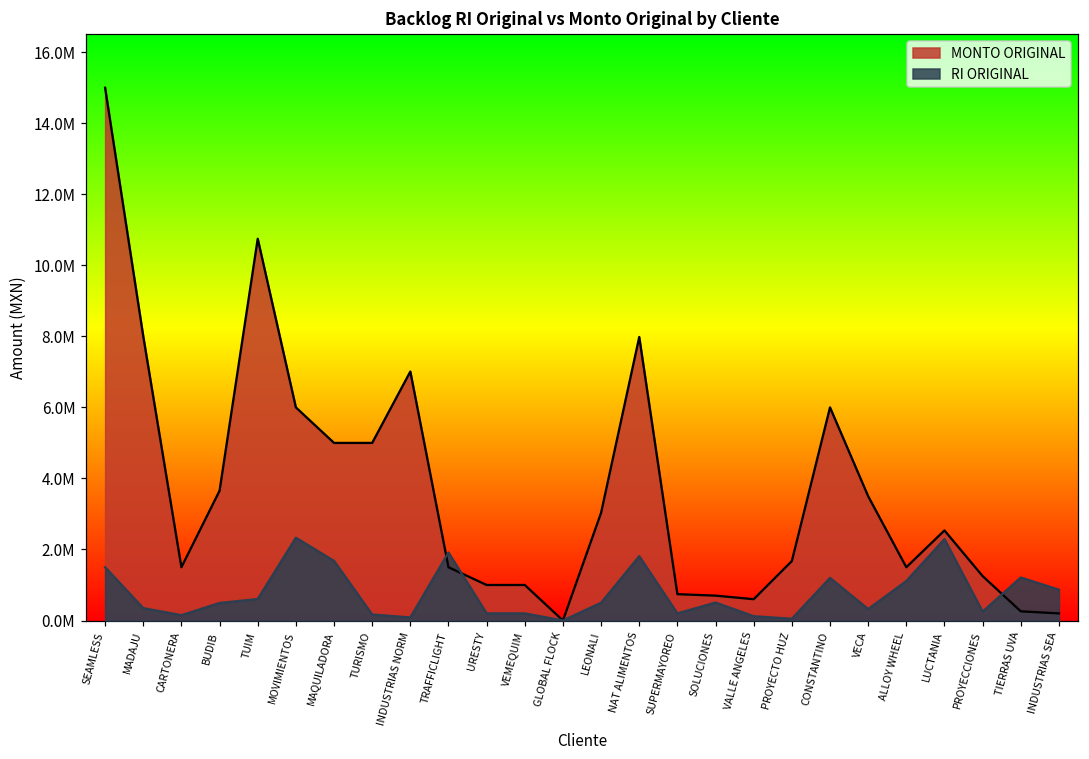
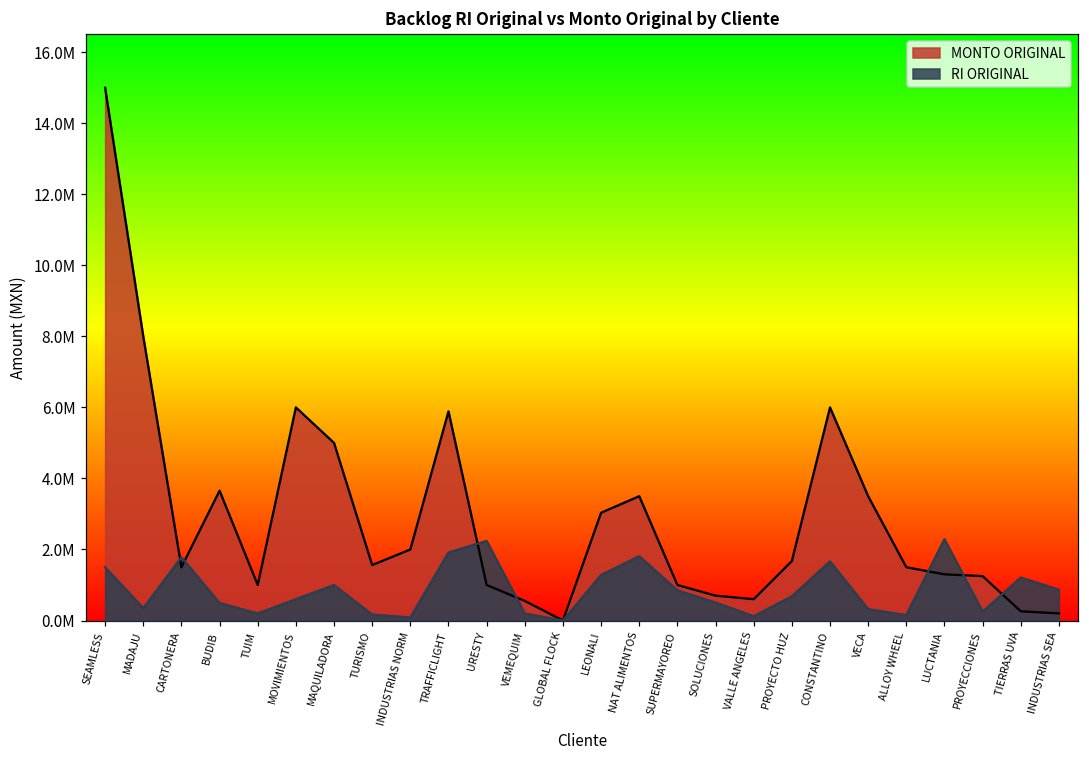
  {
    "MONTO ORIGINAL": {
      "SEAMLESS": 15000000,
      "MADAJU": 8000000,
      "CARTONERA": 1500000,
      "BUDIB": 3700000,
-     "TUIM": 10700000,
+     "TUIM": 1000000,
      "MOVIMIENTOS": 6000000,
      "MAQUILADORA": 5000000,
-     "TURISMO": 5000000,
-     "INDUSTRIAS NORM": 7000000,
-     "TRAFFICLIGHT": 1500000,
+     "TURISMO": 1600000,
+     "INDUSTRIAS NORM": 2000000,
+     "TRAFFICLIGHT": 5900000,
      "URESTY": 1000000,
-     "VEMEQUIM": 1000000,
+     "VEMEQUIM": 600000,
      "LEONALI": 3000000,
-     "NAT ALIMENTOS": 8000000,
-     "SUPERMAYOREO": 700000,
+     "NAT ALIMENTOS": 3500000,
+     "SUPERMAYOREO": 1000000,
      "SOLUCIONES": 700000,
      "VALLE ANGELES": 600000,
      "PROYECTO HUZ": 1700000,
      "CONSTANTINO": 6000000,
      "VECA": 3500000,
      "ALLOY WHEEL": 1500000,
-     "LUCTANIA": 2500000,
+     "LUCTANIA": 1300000,
      "PROYECCIONES": 1300000,
      "TIERRAS UVA": 300000,
      "INDUSTRIAS SEA": 200000
    },
    "RI ORIGINAL": {
      "SEAMLESS": 1500000,
      "MADAJU": 300000,
-     "CARTONERA": 200000,
+     "CARTONERA": 1800000,
      "BUDIB": 500000,
-     "TUIM": 600000,
-     "MOVIMIENTOS": 2300000,
-     "MAQUILADORA": 1700000,
+     "TUIM": 200000,
+     "MOVIMIENTOS": 600000,
+     "MAQUILADORA": 1000000,
      "TURISMO": 200000,
      "INDUSTRIAS NORM": 100000,
      "TRAFFICLIGHT": 1900000,
-     "URESTY": 200000,
+     "URESTY": 2200000,
      "VEMEQUIM": 200000,
-     "LEONALI": 500000,
+     "LEONALI": 1300000,
      "NAT ALIMENTOS": 1800000,
-     "SUPERMAYOREO": 200000,
+     "SUPERMAYOREO": 900000,
      "SOLUCIONES": 500000,
      "VALLE ANGELES": 100000,
-     "PROYECTO HUZ": 100000,
-     "CONSTANTINO": 1200000,
+     "PROYECTO HUZ": 700000,
+     "CONSTANTINO": 1700000,
      "VECA": 300000,
-     "ALLOY WHEEL": 1100000,
+     "ALLOY WHEEL": 200000,
      "LUCTANIA": 2300000,
      "PROYECCIONES": 300000,
      "TIERRAS UVA": 1200000,
      "INDUSTRIAS SEA": 900000
    }
  }
